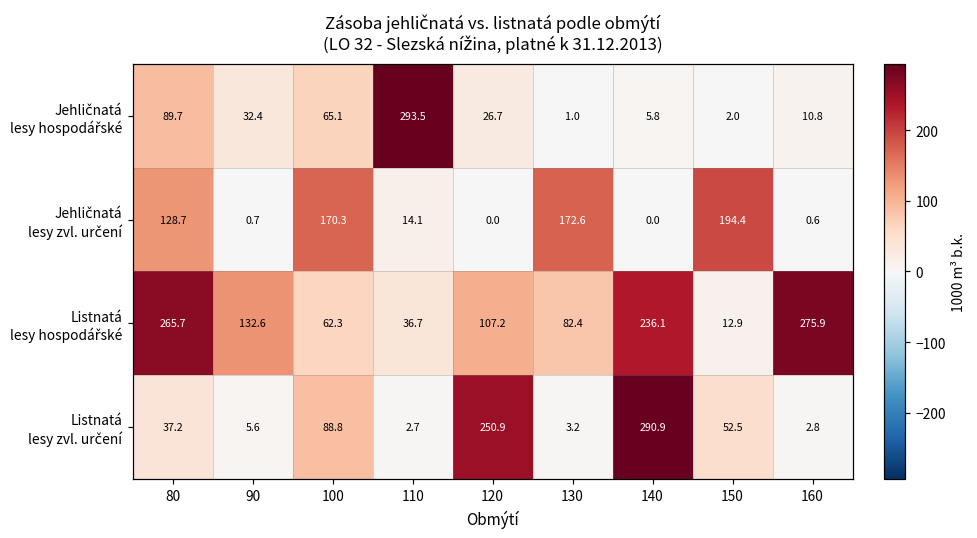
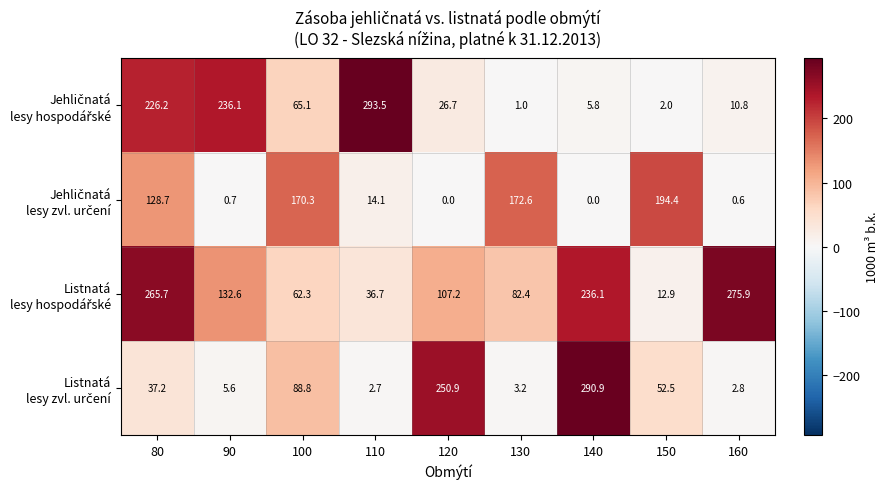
  {
    "Jehličnatá lesy hospodářské": {
-     "80": 89.7,
-     "90": 32.4,
+     "80": 226.2,
+     "90": 236.1,
      "100": 65.1,
      "110": 293.5,
      "120": 26.7,
      "130": 1.0,
      "140": 5.8,
      "150": 2.0,
      "160": 10.8
    },
    "Jehličnatá lesy zvl. určení": {
      "80": 128.7,
      "90": 0.7,
      "100": 170.3,
      "110": 14.1,
      "120": 0.0,
      "130": 172.6,
      "140": 0.0,
      "150": 194.4,
      "160": 0.6
    },
    "Listnatá lesy hospodářské": {
      "80": 265.7,
      "90": 132.6,
      "100": 62.3,
      "110": 36.7,
      "120": 107.2,
      "130": 82.4,
      "140": 236.1,
      "150": 12.9,
      "160": 275.9
    },
    "Listnatá lesy zvl. určení": {
      "80": 37.2,
      "90": 5.6,
      "100": 88.8,
      "110": 2.7,
      "120": 250.9,
      "130": 3.2,
      "140": 290.9,
      "150": 52.5,
      "160": 2.8
    }
  }
